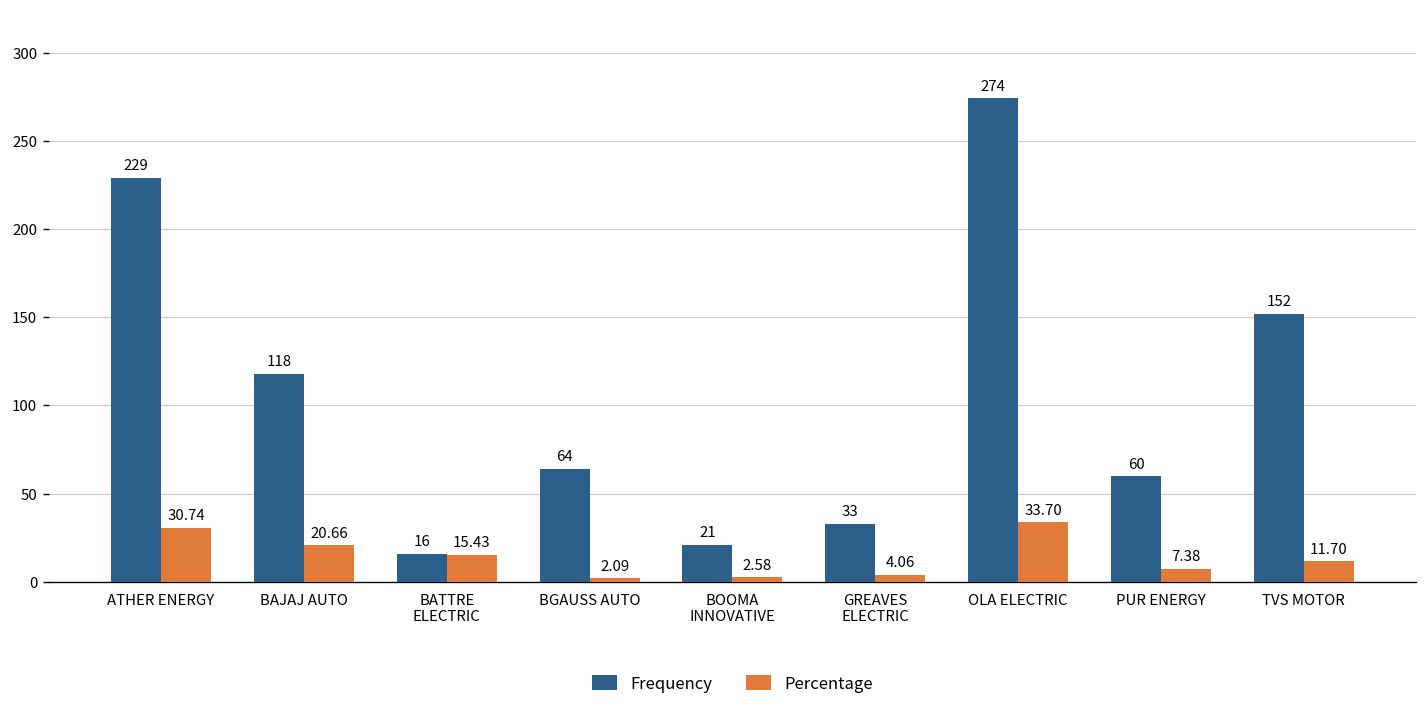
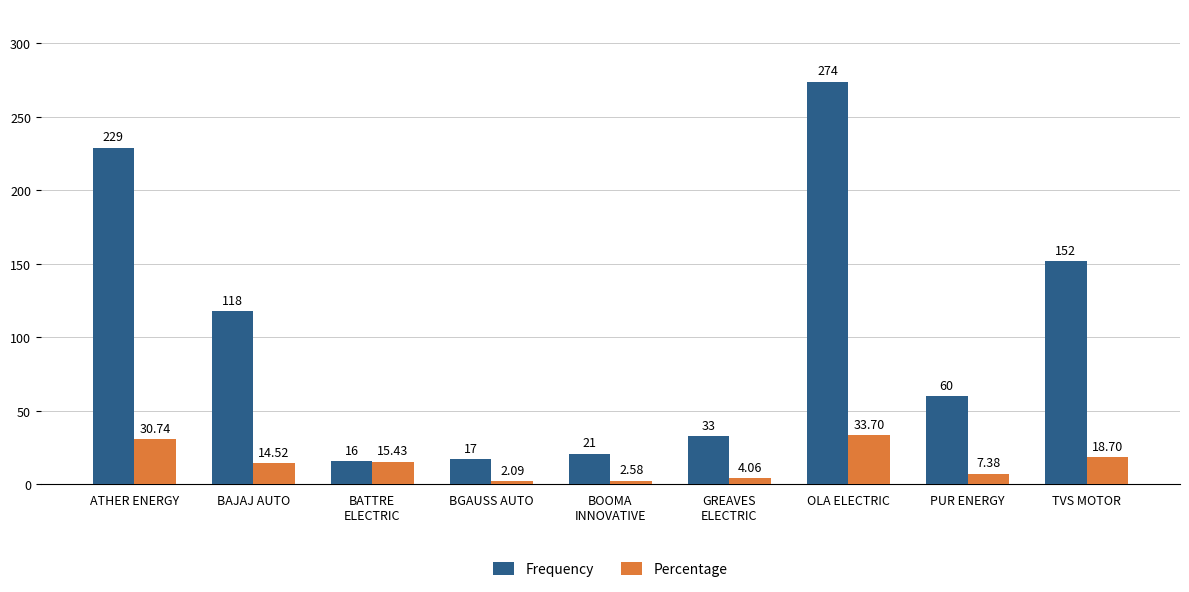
  {
    "Frequency": {
      "ATHER ENERGY": 229,
      "BAJAJ AUTO": 118,
      "BATTRE ELECTRIC": 16,
-     "BGAUSS AUTO": 64,
+     "BGAUSS AUTO": 17,
      "BOOMA INNOVATIVE": 21,
      "GREAVES ELECTRIC": 33,
      "OLA ELECTRIC": 274,
      "PUR ENERGY": 60,
      "TVS MOTOR": 152
    },
    "Percentage": {
      "ATHER ENERGY": 30.74,
-     "BAJAJ AUTO": 20.66,
+     "BAJAJ AUTO": 14.52,
      "BATTRE ELECTRIC": 15.43,
      "BGAUSS AUTO": 2.09,
      "BOOMA INNOVATIVE": 2.58,
      "GREAVES ELECTRIC": 4.06,
      "OLA ELECTRIC": 33.70,
      "PUR ENERGY": 7.38,
-     "TVS MOTOR": 11.70
+     "TVS MOTOR": 18.70
    }
  }
